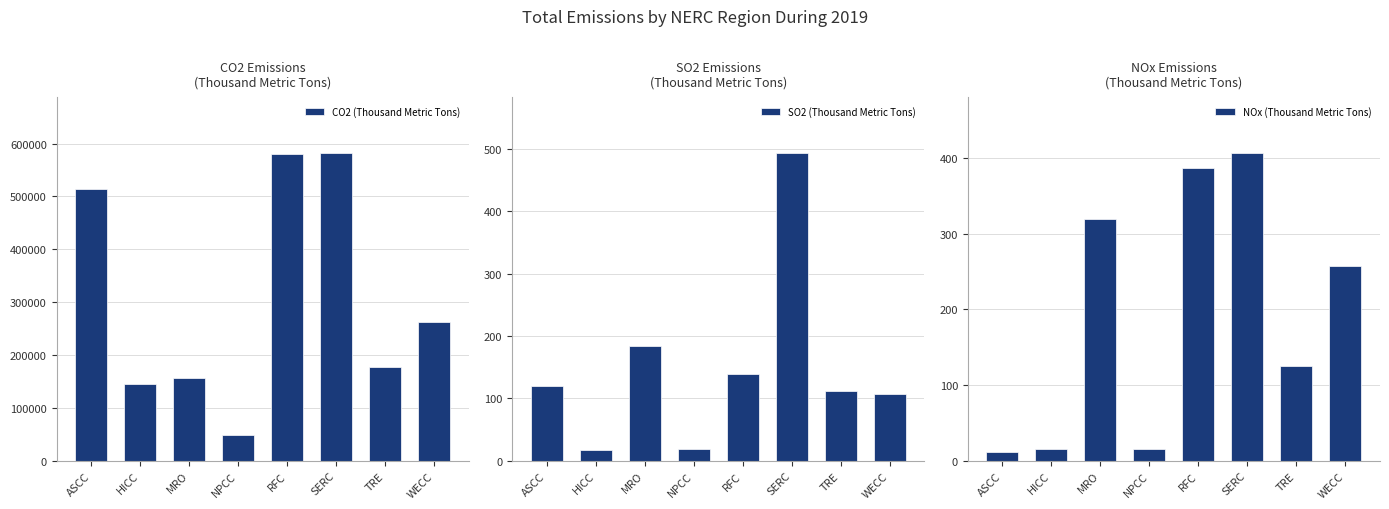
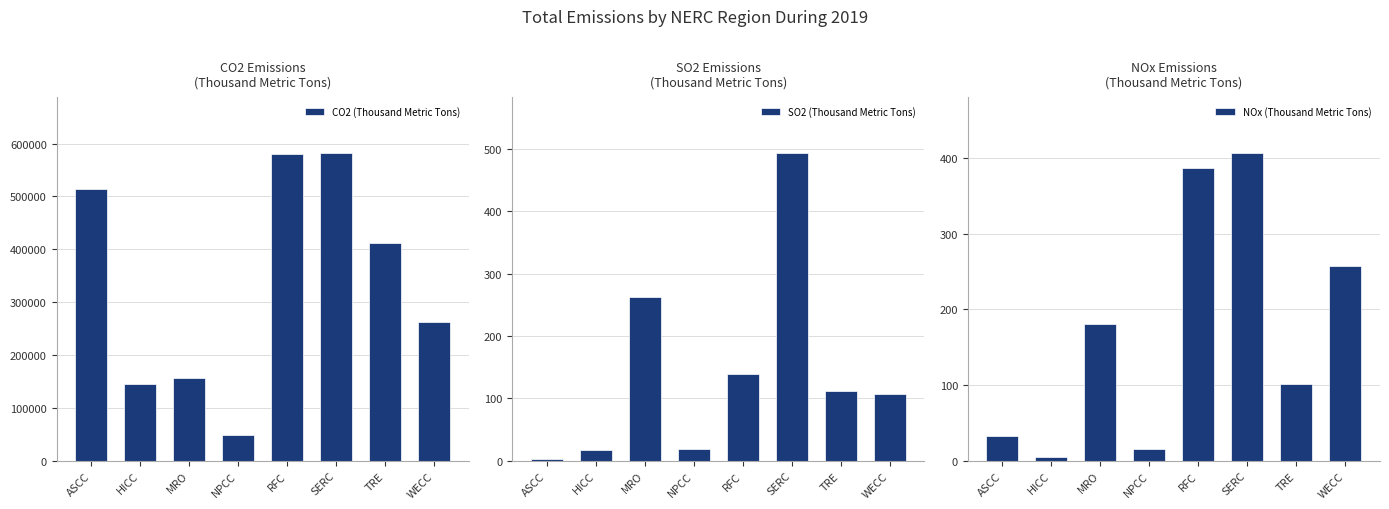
  {
    "CO2 Emissions (Thousand Metric Tons)": {
      "ASCC": 510000,
      "HICC": 150000,
      "MRO": 160000,
      "NPCC": 50000,
      "RFC": 580000,
      "SERC": 580000,
-     "TRE": 180000,
+     "TRE": 410000,
      "WECC": 260000
    },
    "SO2 Emissions (Thousand Metric Tons)": {
-     "ASCC": 120,
+     "ASCC": 0,
      "HICC": 20,
-     "MRO": 180,
+     "MRO": 260,
      "NPCC": 20,
      "RFC": 140,
      "SERC": 490,
      "TRE": 110,
      "WECC": 110
    },
    "NOx Emissions (Thousand Metric Tons)": {
-     "ASCC": 10,
-     "HICC": 20,
-     "MRO": 320,
+     "ASCC": 30,
+     "HICC": 10,
+     "MRO": 180,
      "NPCC": 10,
      "RFC": 390,
      "SERC": 410,
-     "TRE": 130,
+     "TRE": 100,
      "WECC": 260
    }
  }
